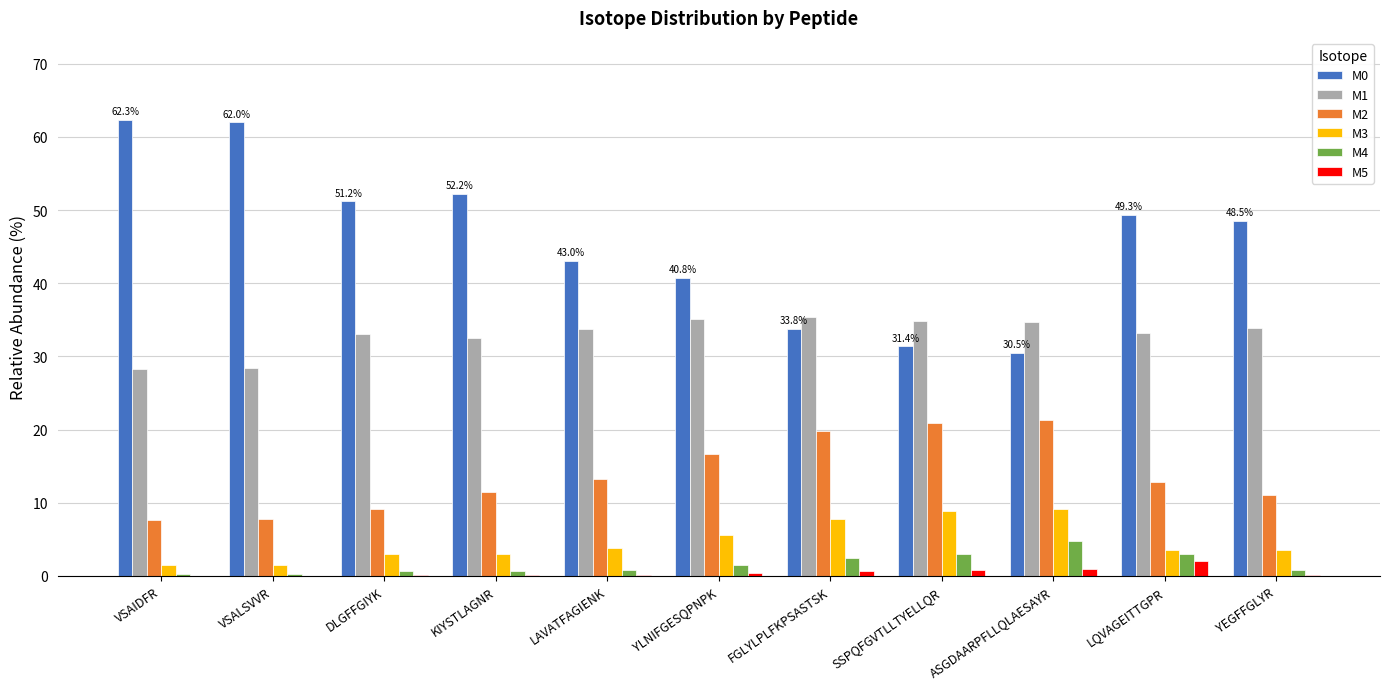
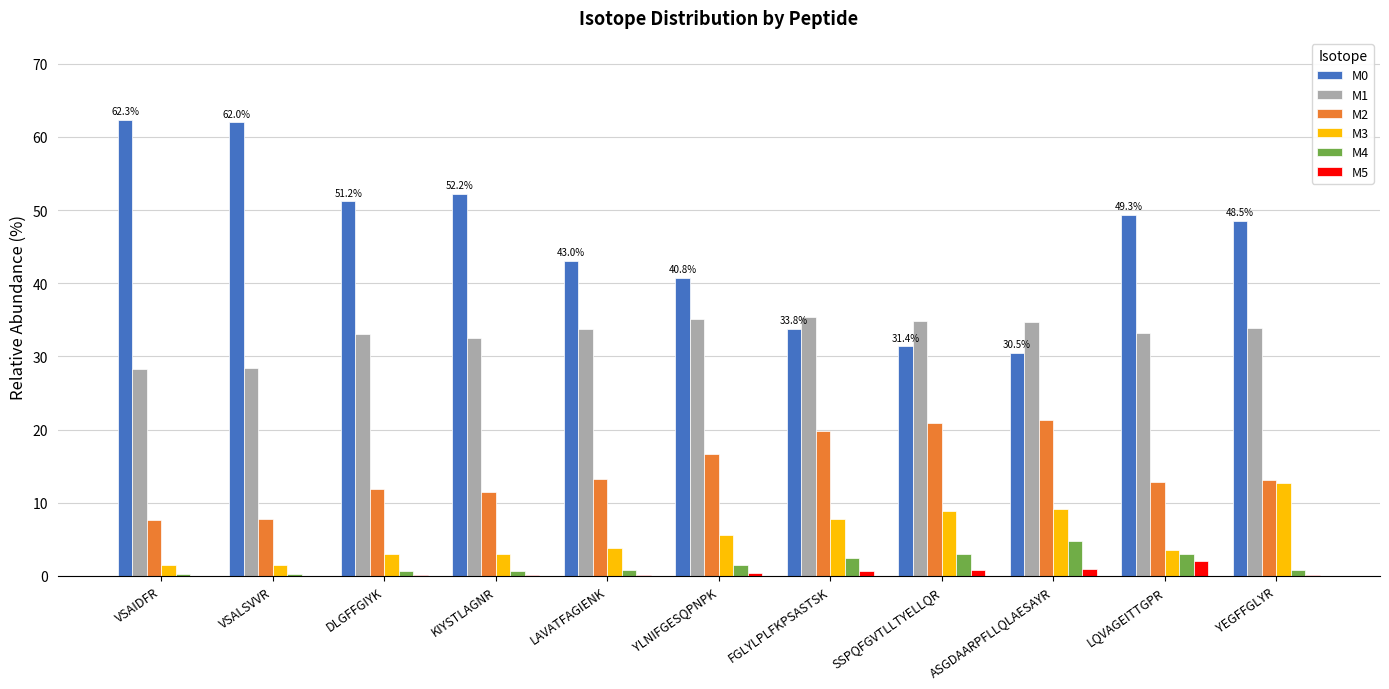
  {
    "M0": {
      "VSAIDFR": "62.3%",
      "VSALSVVR": "62.0%",
      "DLGFFGIYK": "51.2%",
      "KIYSTLAGNR": "52.2%",
      "LAVATFAGIENK": "43.0%",
      "YLNIFGESQPNPK": "40.8%",
      "FGLYLPLFKPSASTSK": "33.8%",
      "SSPQFGVTLLTYELLQR": "31.4%",
      "ASGDAARPFLLQLAESAYR": "30.5%",
      "LQVAGEITTGPR": "49.3%",
      "YEGFFGLYR": "48.5%"
    },
    "M1": {
      "VSAIDFR": "28",
      "VSALSVVR": "28",
      "DLGFFGIYK": "33",
      "KIYSTLAGNR": "33",
      "LAVATFAGIENK": "34",
      "YLNIFGESQPNPK": "35",
      "SSPQFGVTLLTYELLQR": "35",
      "ASGDAARPFLLQLAESAYR": "35",
      "LQVAGEITTGPR": "33",
      "YEGFFGLYR": "34"
    },
    "M2": {
      "VSAIDFR": "8",
      "VSALSVVR": "8",
-     "DLGFFGIYK": "9",
+     "DLGFFGIYK": "12",
      "KIYSTLAGNR": "12",
      "LAVATFAGIENK": "13",
      "YLNIFGESQPNPK": "17",
      "FGLYLPLFKPSASTSK": "20",
      "SSPQFGVTLLTYELLQR": "21",
      "ASGDAARPFLLQLAESAYR": "21",
      "LQVAGEITTGPR": "13",
-     "YEGFFGLYR": "11"
+     "YEGFFGLYR": "13"
    },
    "M3": {
      "VSAIDFR": "2",
      "VSALSVVR": "2",
      "DLGFFGIYK": "3",
      "KIYSTLAGNR": "3",
      "LAVATFAGIENK": "4",
      "YLNIFGESQPNPK": "6",
      "FGLYLPLFKPSASTSK": "8",
      "SSPQFGVTLLTYELLQR": "9",
      "ASGDAARPFLLQLAESAYR": "9",
      "LQVAGEITTGPR": "4",
-     "YEGFFGLYR": "4"
+     "YEGFFGLYR": "13"
    },
    "M4": {
      "DLGFFGIYK": "1",
      "KIYSTLAGNR": "1",
      "LAVATFAGIENK": "1",
      "YLNIFGESQPNPK": "2",
      "FGLYLPLFKPSASTSK": "2",
      "SSPQFGVTLLTYELLQR": "3",
      "ASGDAARPFLLQLAESAYR": "5",
      "LQVAGEITTGPR": "3",
      "YEGFFGLYR": "1"
    },
    "M5": {
      "YLNIFGESQPNPK": "0",
      "FGLYLPLFKPSASTSK": "1",
      "SSPQFGVTLLTYELLQR": "1",
      "ASGDAARPFLLQLAESAYR": "1",
      "LQVAGEITTGPR": "2"
    }
  }
